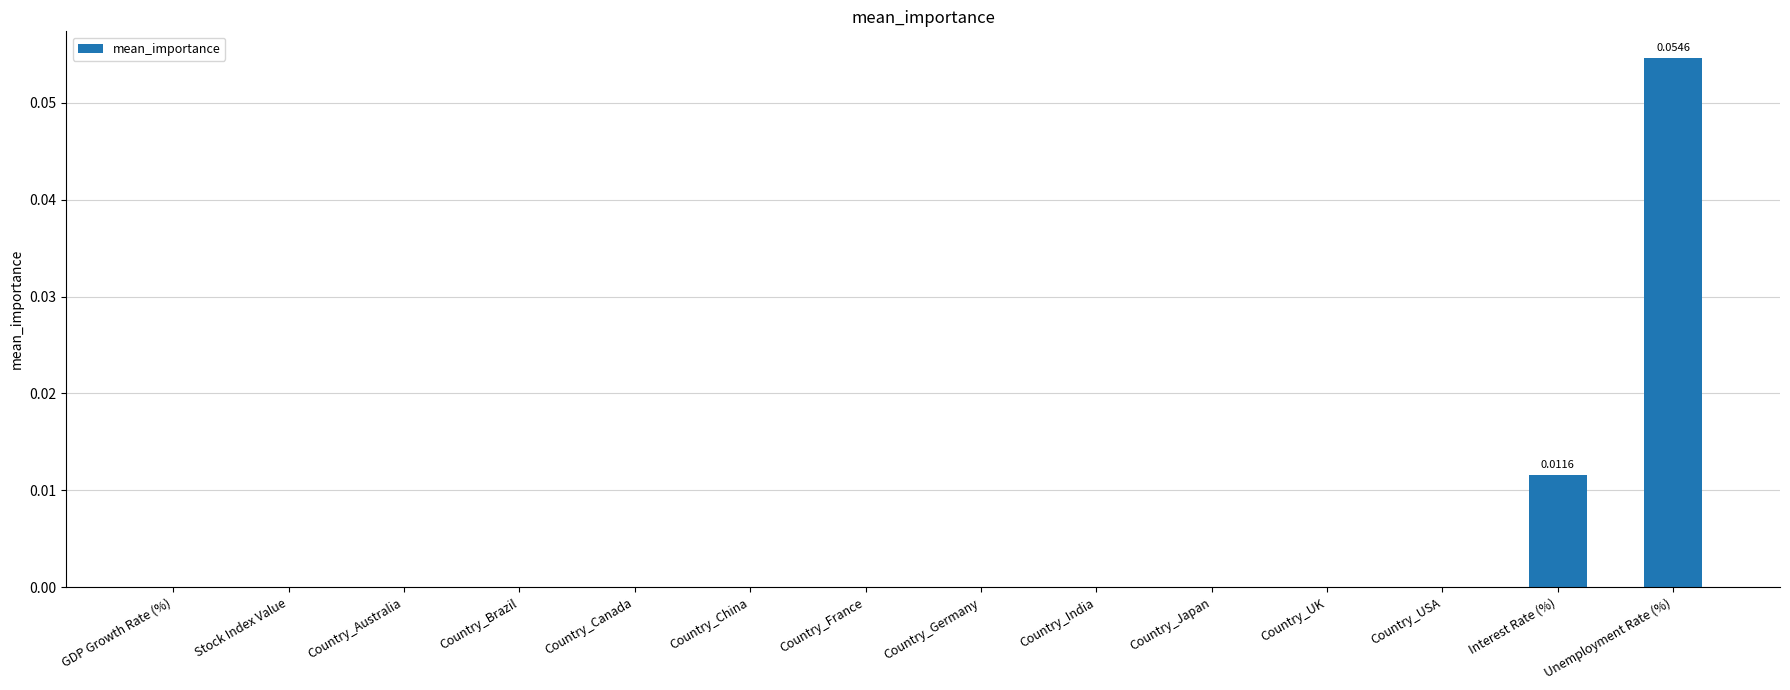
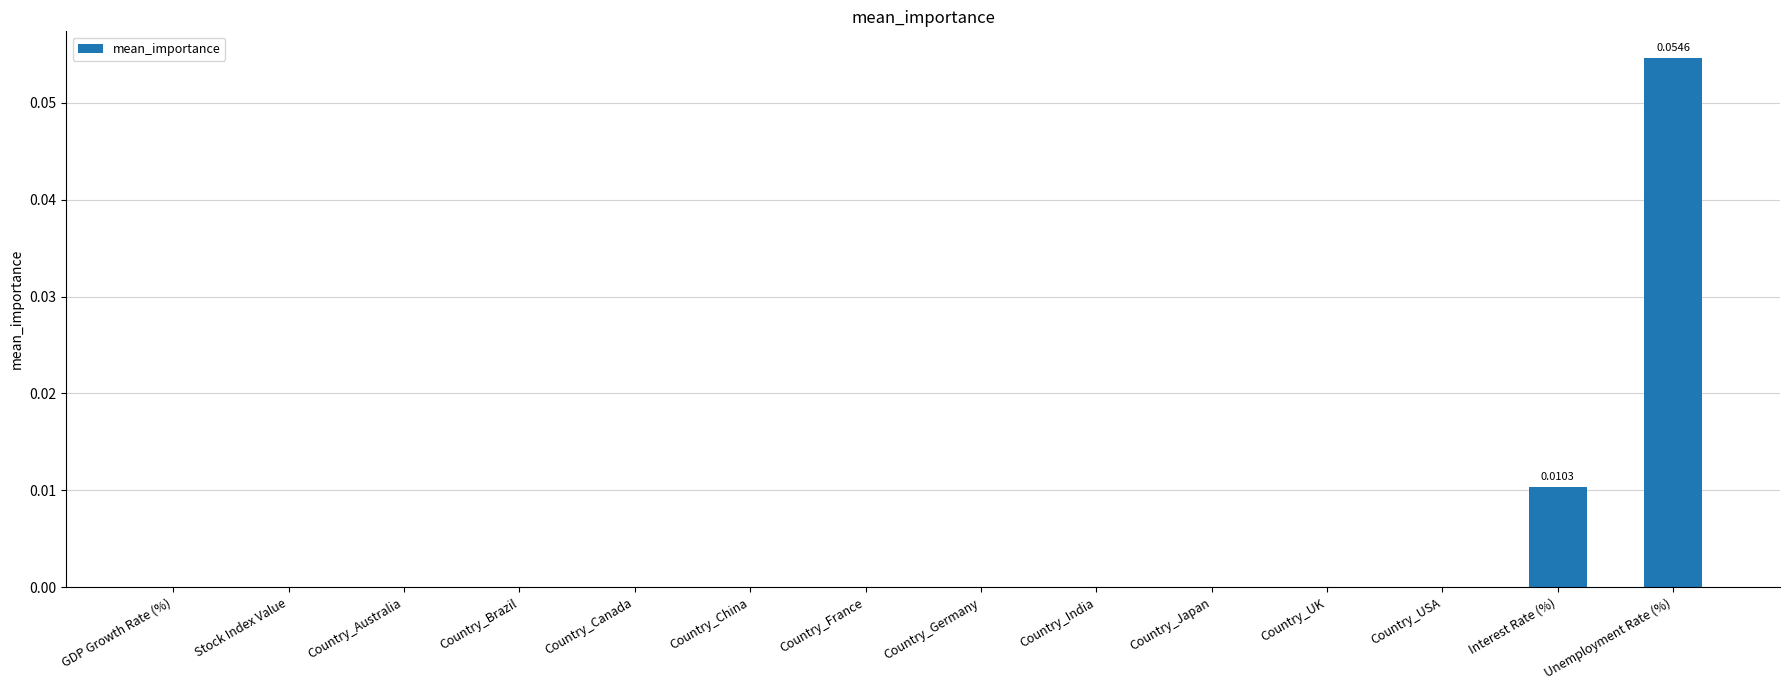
  {
-   "Interest Rate (%)": 0.0116,
+   "Interest Rate (%)": 0.0103,
    "Unemployment Rate (%)": 0.0546
  }
